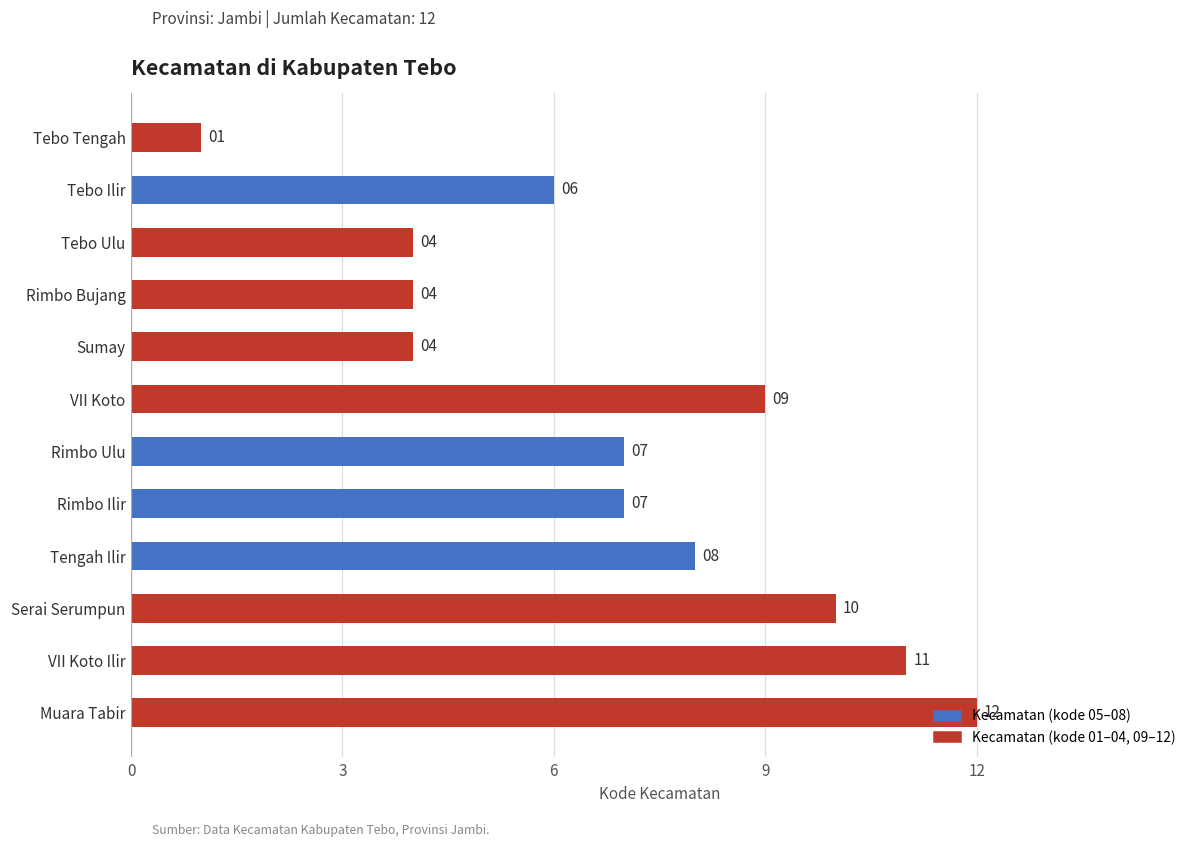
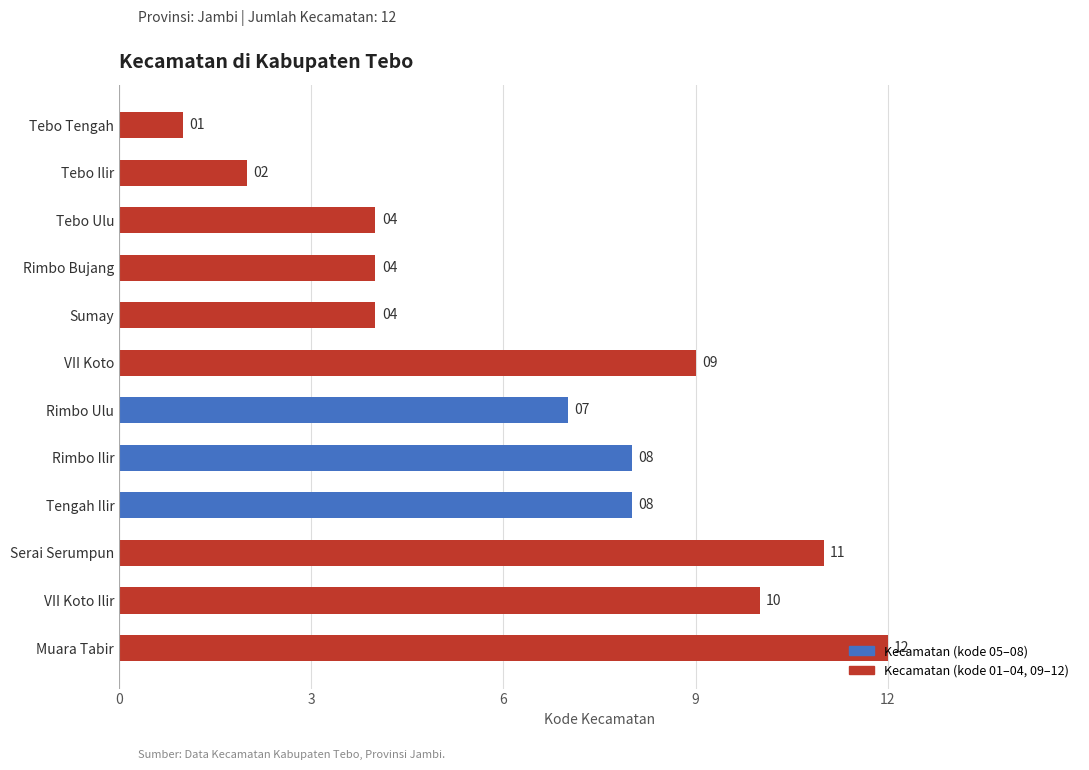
  {
    "Tebo Tengah": "01",
-   "Tebo Ilir": "06",
+   "Tebo Ilir": "02",
    "Tebo Ulu": "04",
    "Rimbo Bujang": "04",
    "Sumay": "04",
    "VII Koto": "09",
    "Rimbo Ulu": "07",
-   "Rimbo Ilir": "07",
+   "Rimbo Ilir": "08",
    "Tengah Ilir": "08",
-   "Serai Serumpun": "10",
-   "VII Koto Ilir": "11",
+   "Serai Serumpun": "11",
+   "VII Koto Ilir": "10",
    "Muara Tabir": "12"
  }
